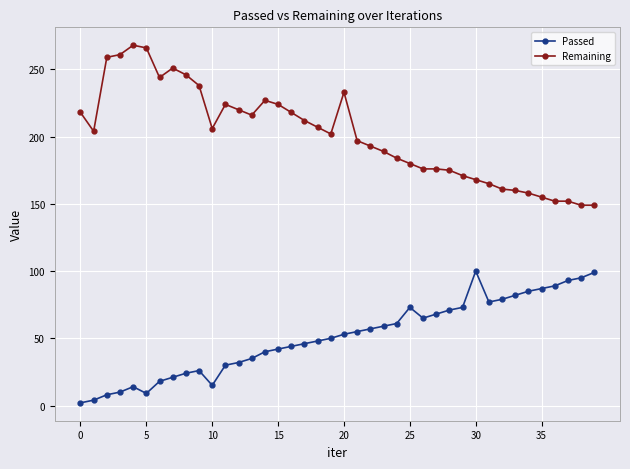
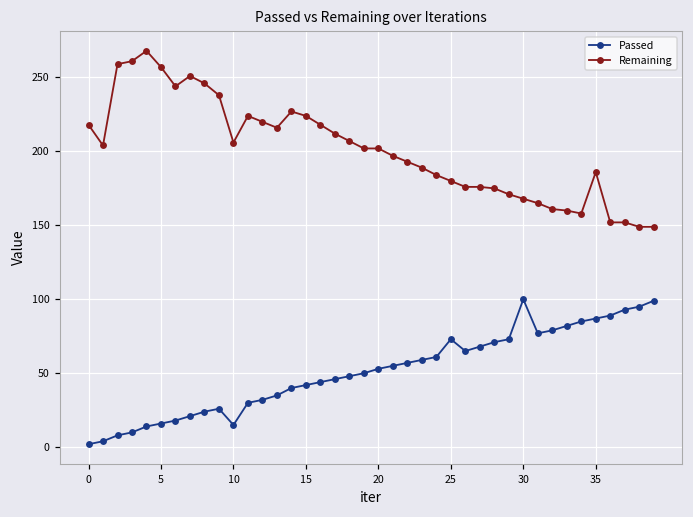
  {
    "Passed": {
      "0": 2,
-     "5": 9,
+     "5": 16,
      "10": 15,
      "15": 42,
      "20": 53,
      "25": 73,
      "30": 100,
      "35": 87
    },
    "Remaining": {
      "0": 218,
-     "5": 266,
+     "5": 257,
      "10": 206,
      "15": 224,
-     "20": 233,
+     "20": 202,
      "25": 180,
      "30": 168,
-     "35": 155
+     "35": 186
    }
  }
